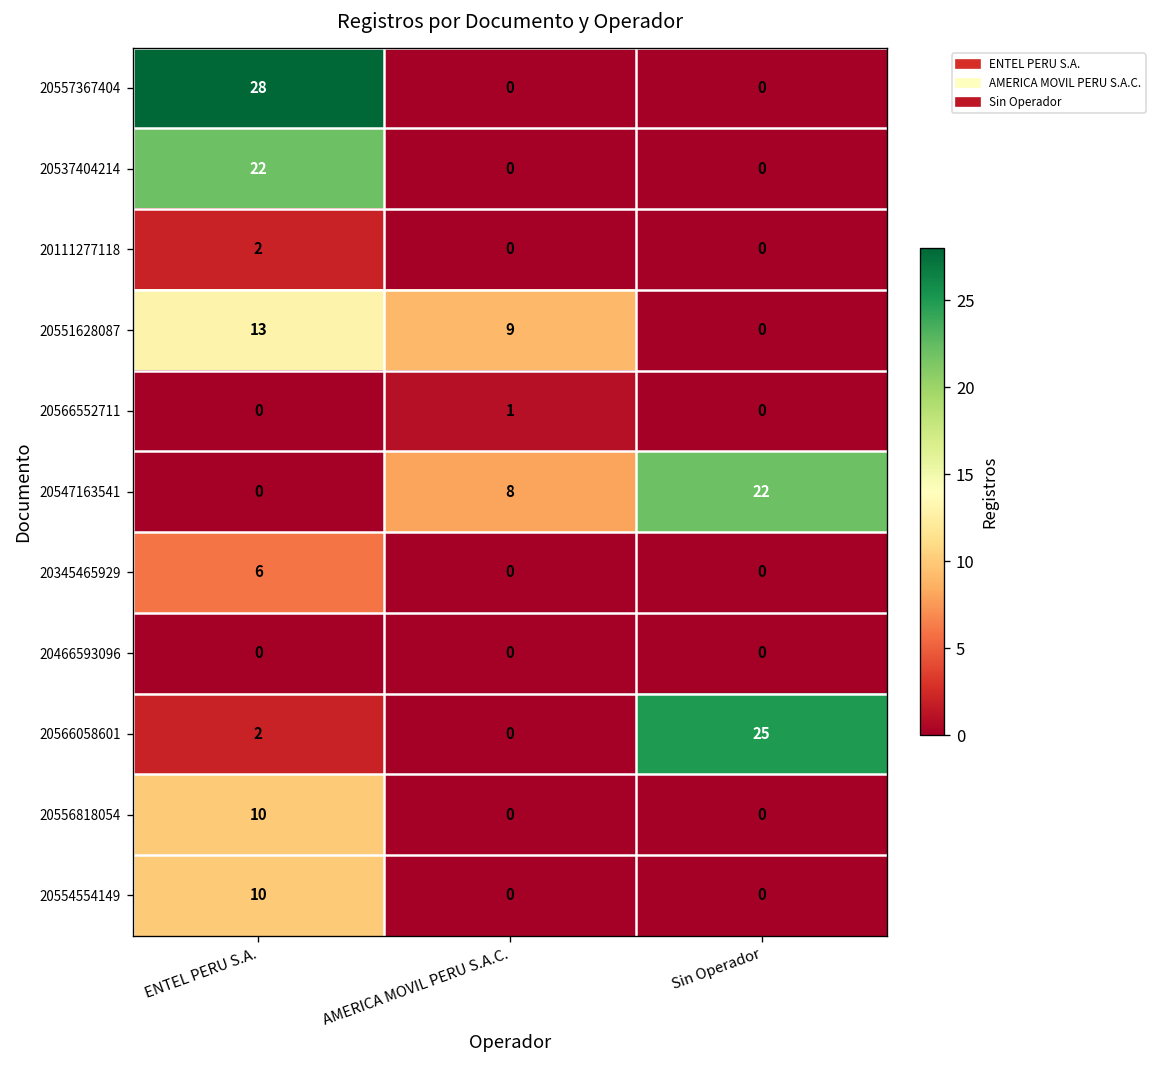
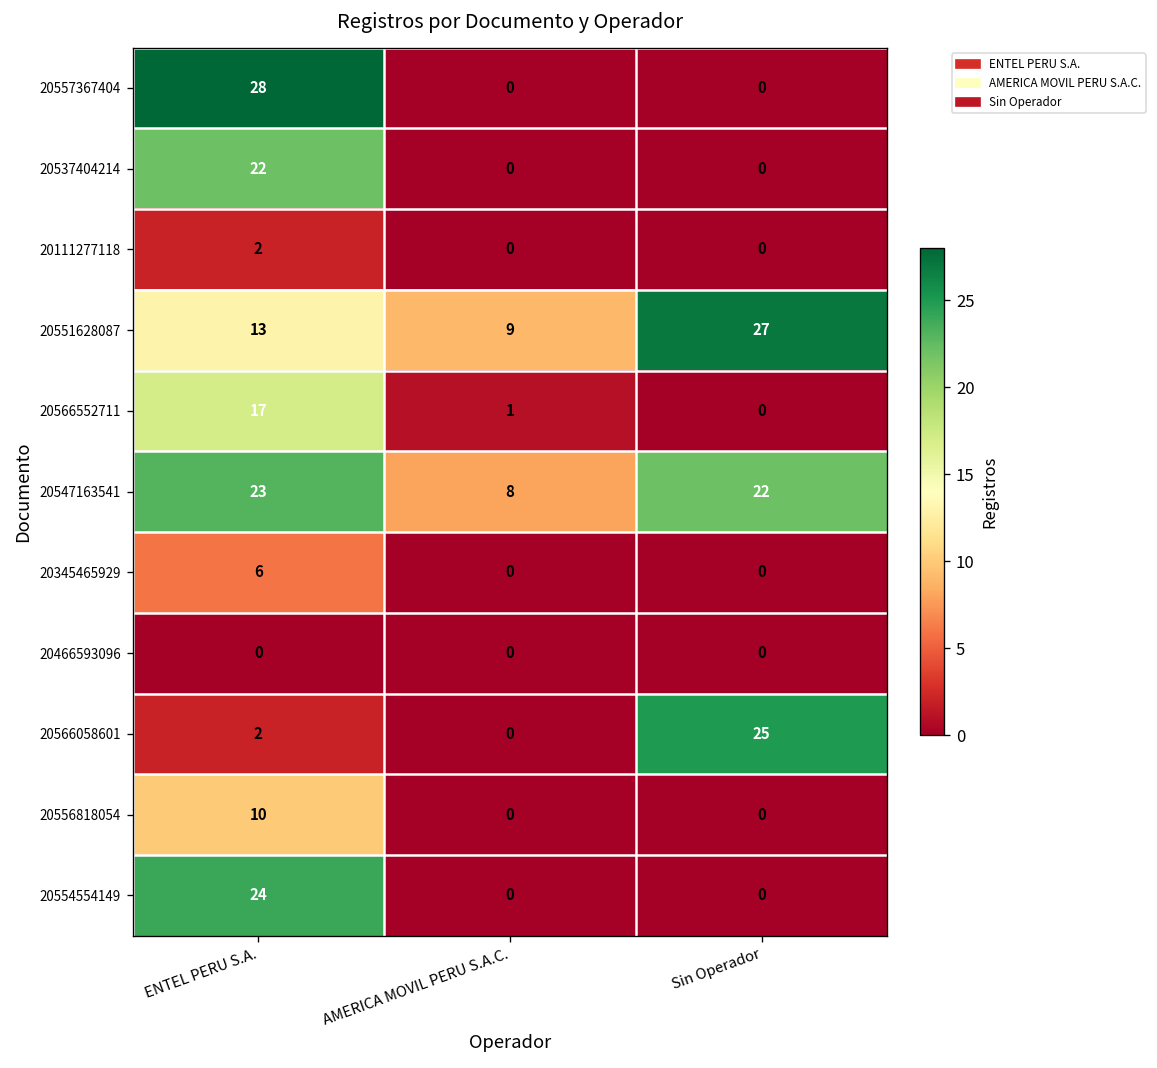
  {
    "20557367404": {
      "ENTEL PERU S.A.": 28,
      "AMERICA MOVIL PERU S.A.C.": 0,
      "Sin Operador": 0
    },
    "20537404214": {
      "ENTEL PERU S.A.": 22,
      "AMERICA MOVIL PERU S.A.C.": 0,
      "Sin Operador": 0
    },
    "20111277118": {
      "ENTEL PERU S.A.": 2,
      "AMERICA MOVIL PERU S.A.C.": 0,
      "Sin Operador": 0
    },
    "20551628087": {
      "ENTEL PERU S.A.": 13,
      "AMERICA MOVIL PERU S.A.C.": 9,
-     "Sin Operador": 0
+     "Sin Operador": 27
    },
    "20566552711": {
-     "ENTEL PERU S.A.": 0,
+     "ENTEL PERU S.A.": 17,
      "AMERICA MOVIL PERU S.A.C.": 1,
      "Sin Operador": 0
    },
    "20547163541": {
-     "ENTEL PERU S.A.": 0,
+     "ENTEL PERU S.A.": 23,
      "AMERICA MOVIL PERU S.A.C.": 8,
      "Sin Operador": 22
    },
    "20345465929": {
      "ENTEL PERU S.A.": 6,
      "AMERICA MOVIL PERU S.A.C.": 0,
      "Sin Operador": 0
    },
    "20466593096": {
      "ENTEL PERU S.A.": 0,
      "AMERICA MOVIL PERU S.A.C.": 0,
      "Sin Operador": 0
    },
    "20566058601": {
      "ENTEL PERU S.A.": 2,
      "AMERICA MOVIL PERU S.A.C.": 0,
      "Sin Operador": 25
    },
    "20556818054": {
      "ENTEL PERU S.A.": 10,
      "AMERICA MOVIL PERU S.A.C.": 0,
      "Sin Operador": 0
    },
    "20554554149": {
-     "ENTEL PERU S.A.": 10,
+     "ENTEL PERU S.A.": 24,
      "AMERICA MOVIL PERU S.A.C.": 0,
      "Sin Operador": 0
    }
  }
